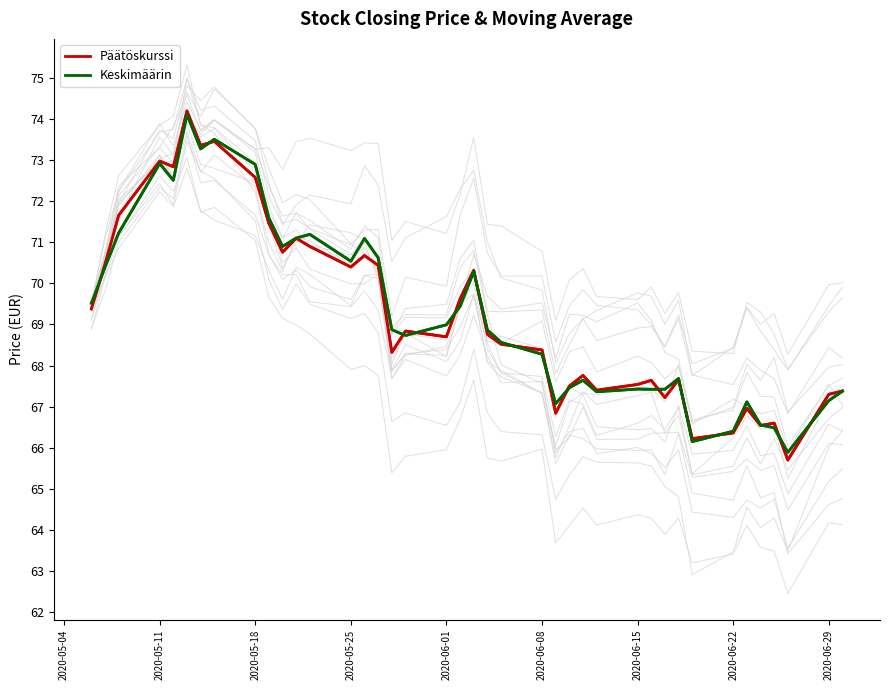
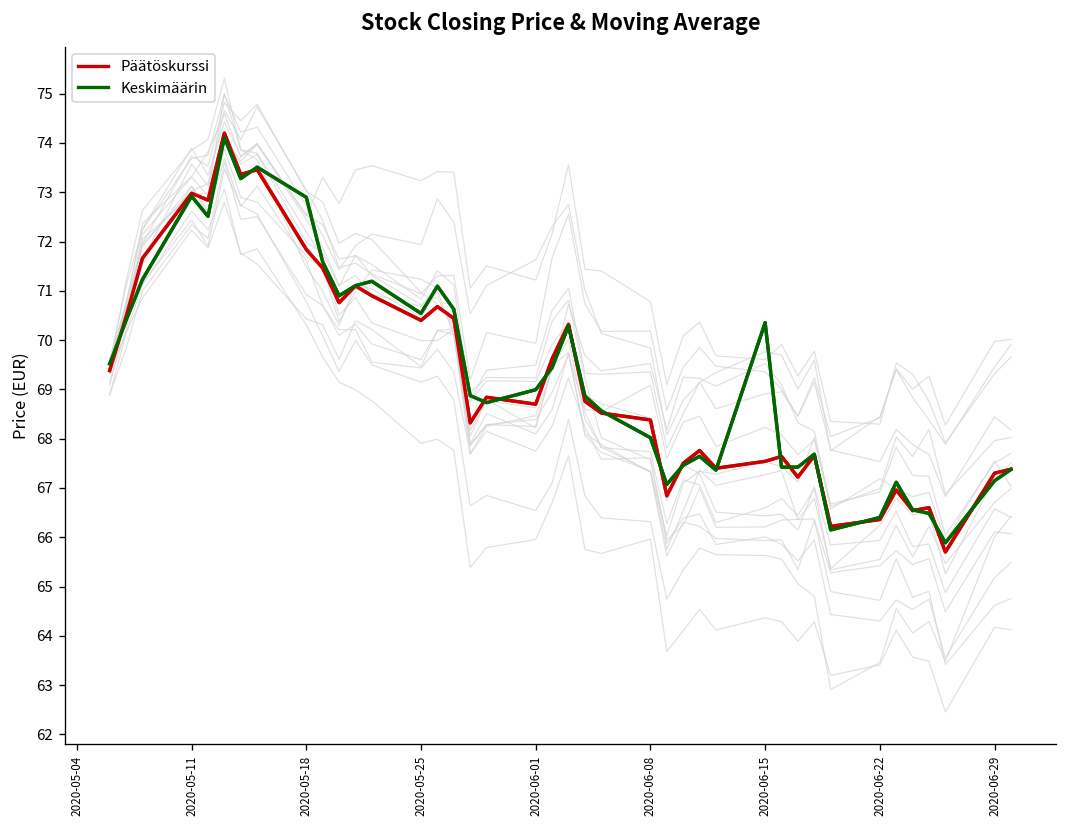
  {
    "Päätöskurssi": {
-     "2020-05-18": 72.6,
+     "2020-05-18": 71.8,
      "2020-05-25": 70.4,
      "2020-06-01": 68.7,
      "2020-06-29": 67.3
    },
    "Keskimäärin": {
      "2020-05-25": 70.5,
      "2020-06-01": 69.0,
-     "2020-06-08": 68.3,
-     "2020-06-15": 67.4
+     "2020-06-08": 68.0,
+     "2020-06-15": 70.4
    }
  }
